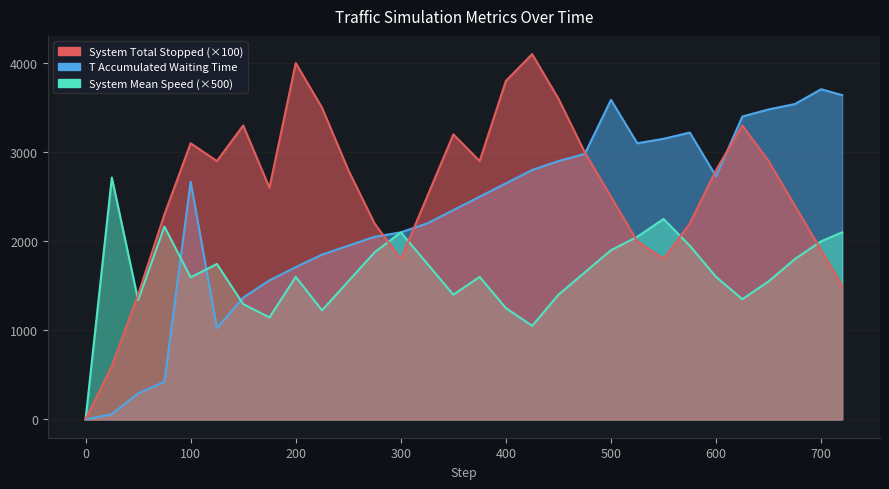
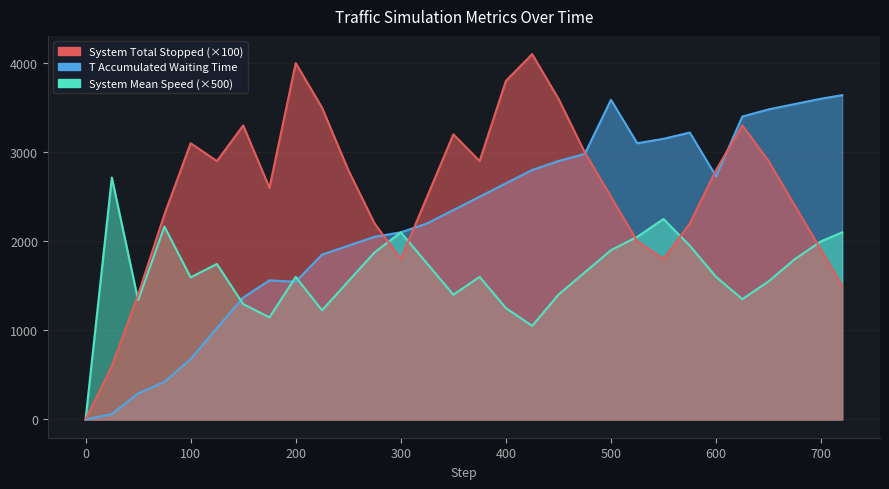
  {
    "T Accumulated Waiting Time": {
-     "100": 2700,
-     "200": 1700,
+     "100": 700,
+     "200": 1500,
      "400": 2700,
      "500": 3600,
      "600": 2700,
-     "700": 3700
+     "700": 3600
    }
  }
